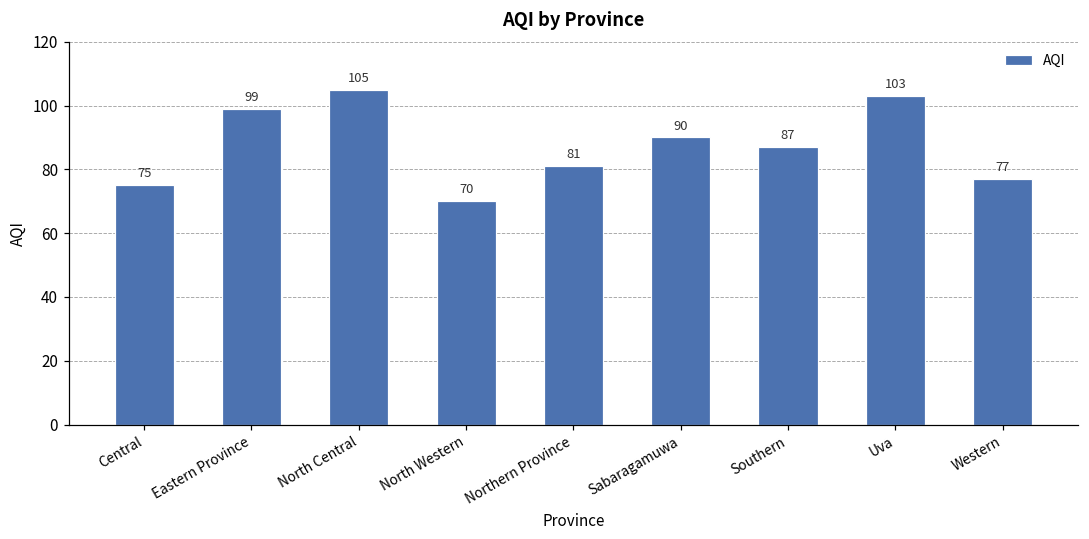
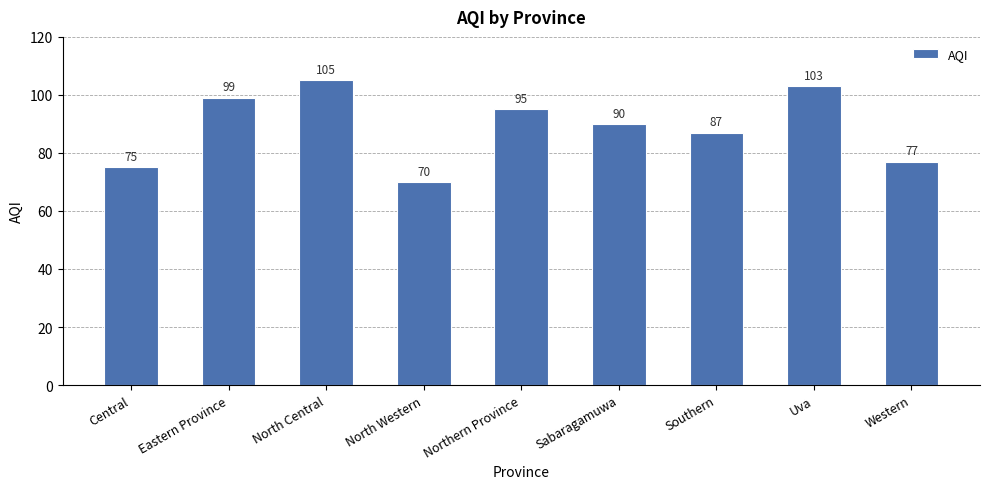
  {
    "Central": 75,
    "Eastern Province": 99,
    "North Central": 105,
    "North Western": 70,
-   "Northern Province": 81,
+   "Northern Province": 95,
    "Sabaragamuwa": 90,
    "Southern": 87,
    "Uva": 103,
    "Western": 77
  }
